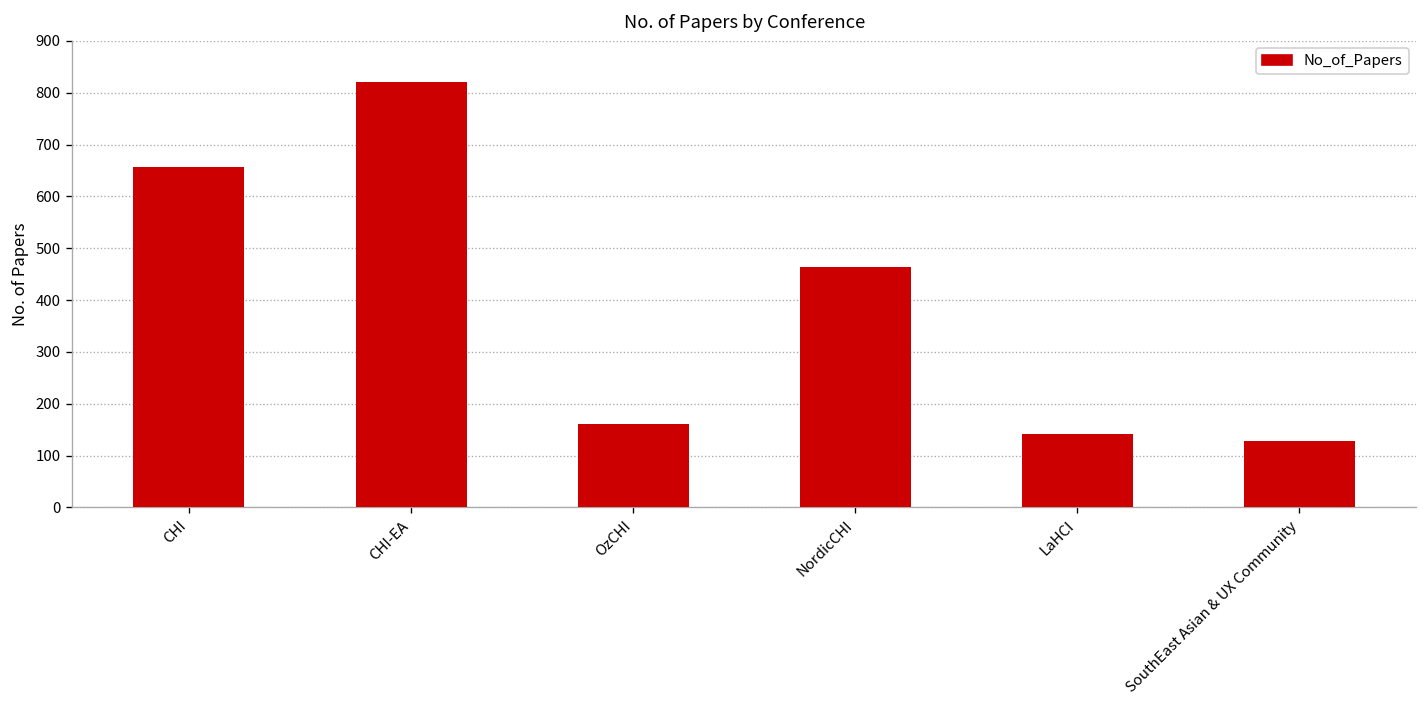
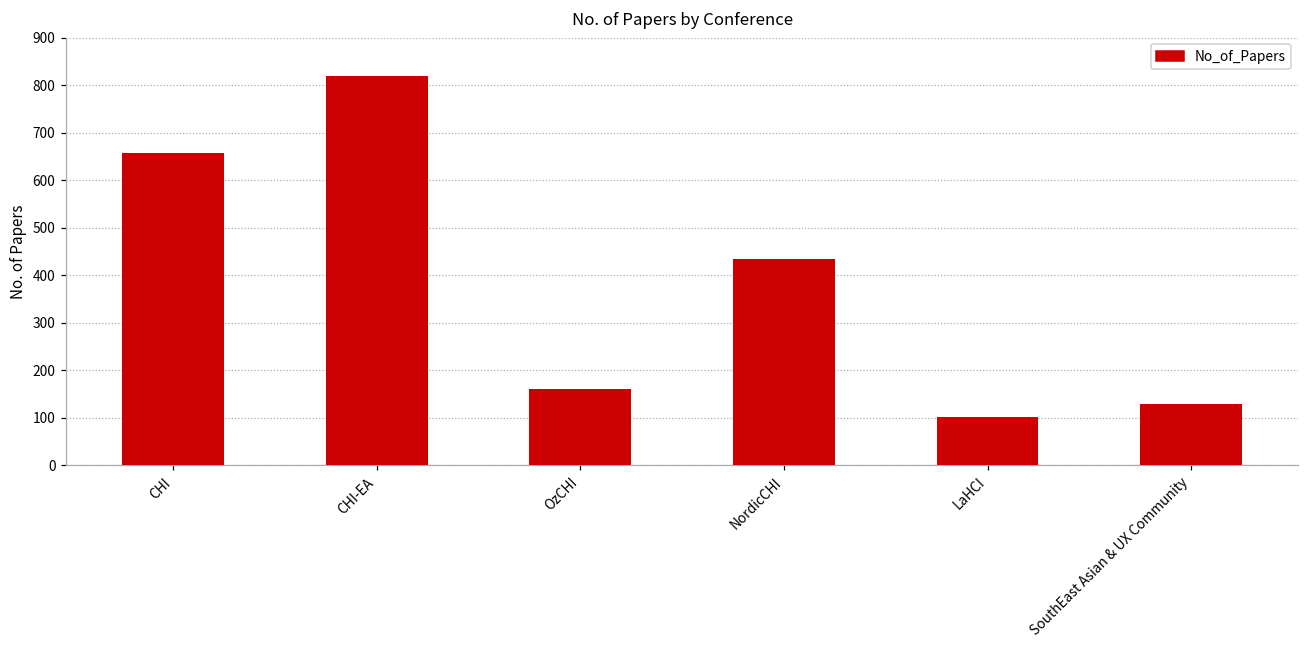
  {
    "CHI": 660,
    "CHI-EA": 820,
    "OzCHI": 160,
-   "NordicCHI": 460,
-   "LaHCI": 140,
+   "NordicCHI": 430,
+   "LaHCI": 100,
    "SouthEast Asian & UX Community": 130
  }
